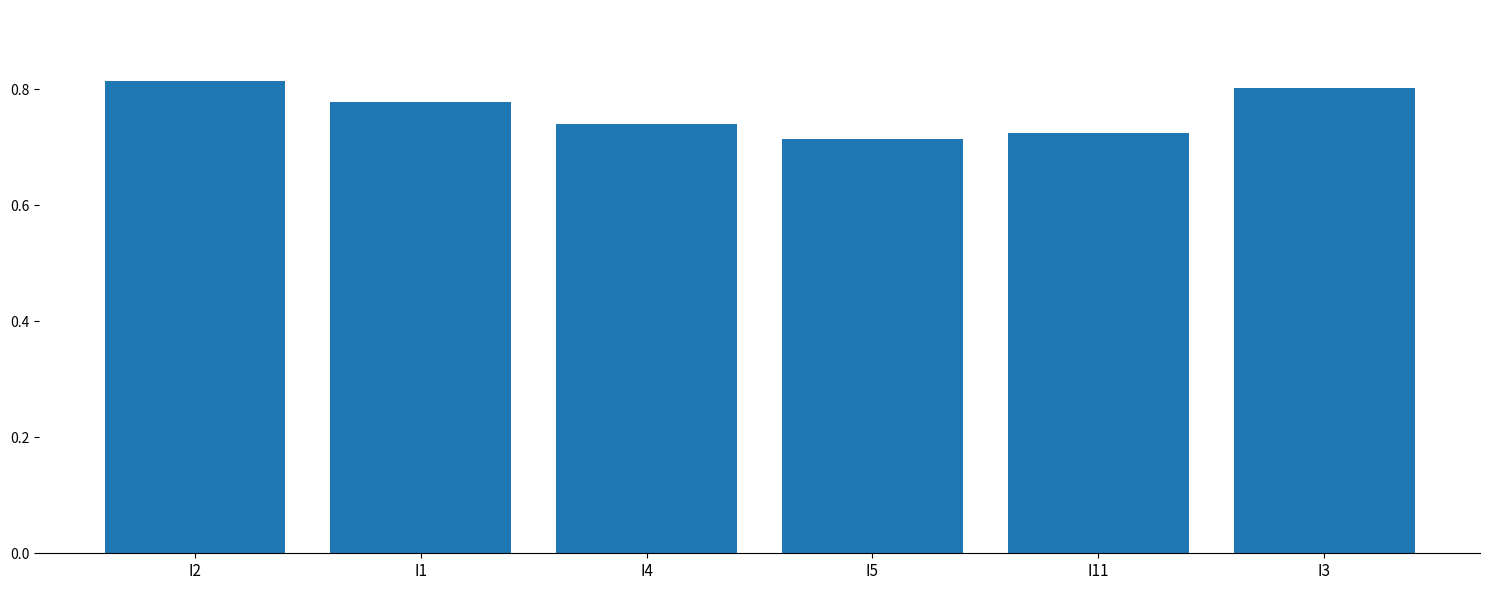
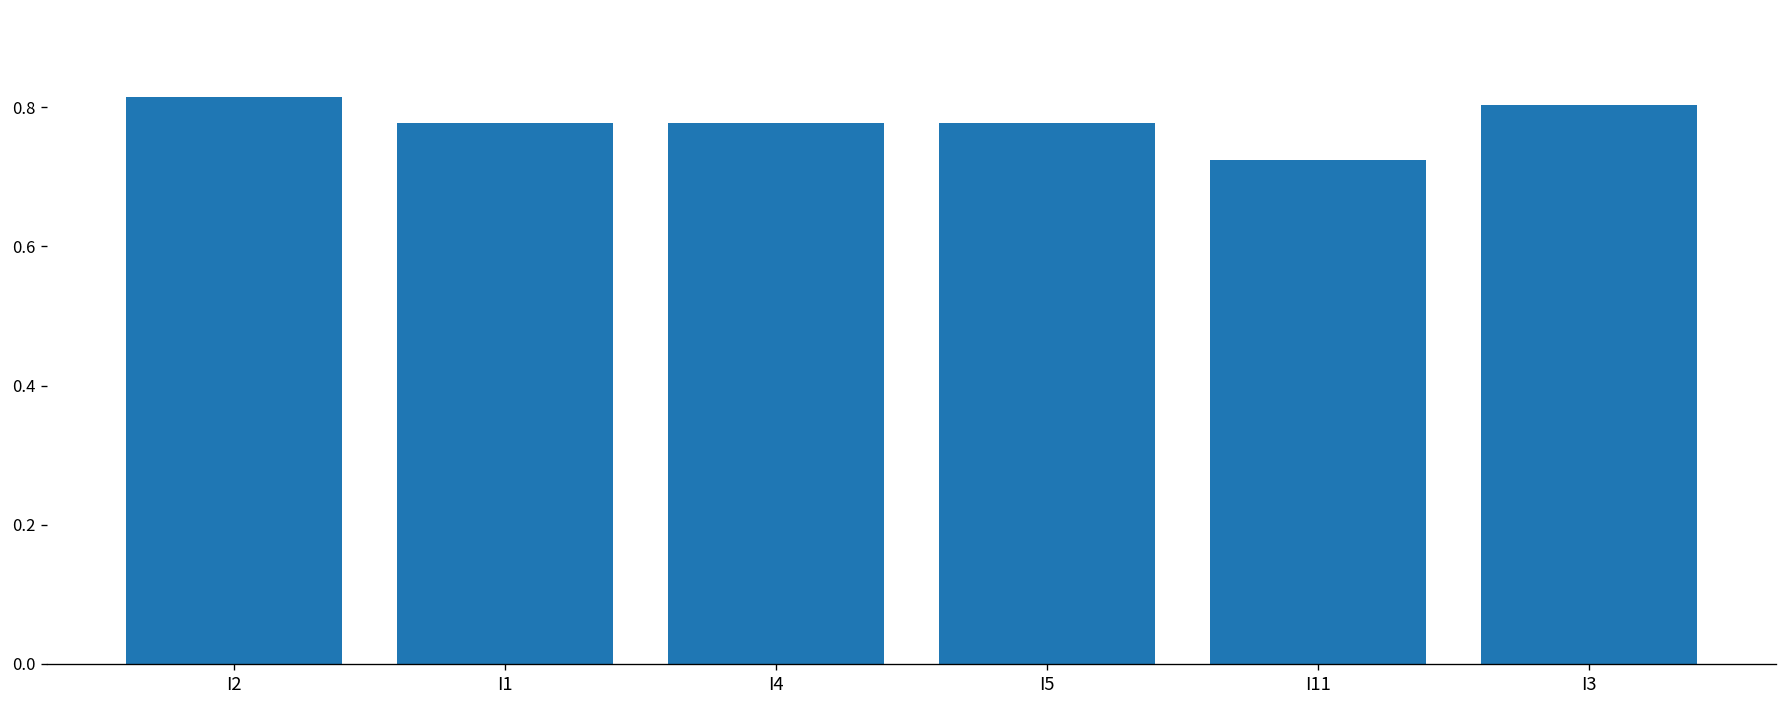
  {
    "I2": 0.81,
    "I1": 0.78,
-   "I4": 0.74,
-   "I5": 0.71,
+   "I4": 0.78,
+   "I5": 0.78,
    "I11": 0.72,
    "I3": 0.80
  }
